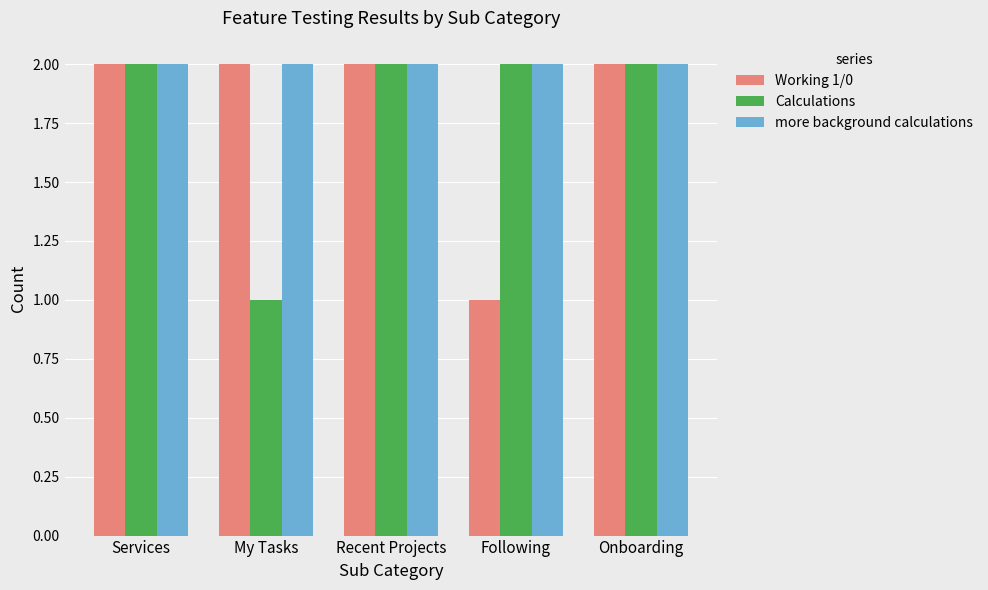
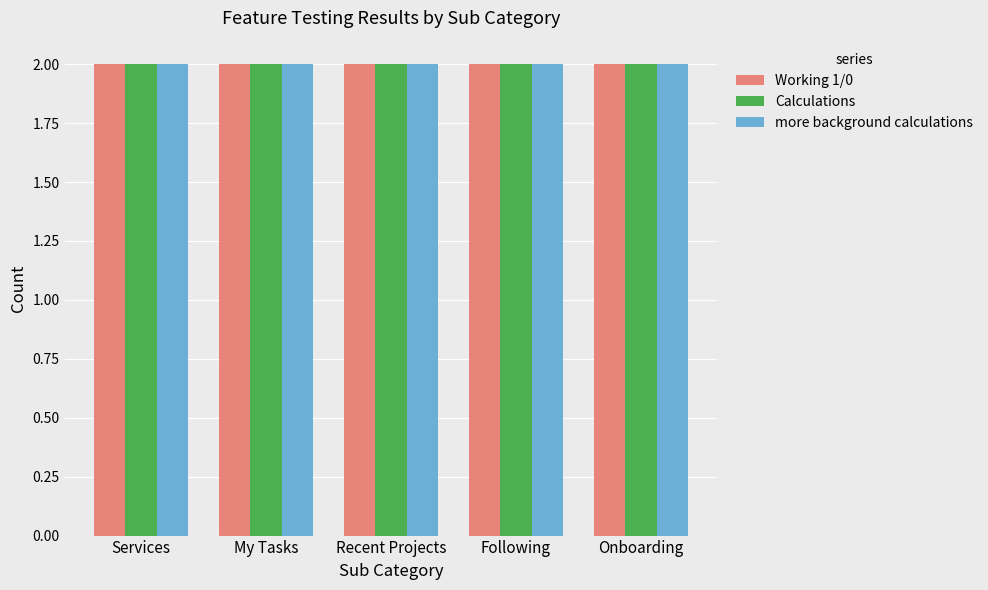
  {
    "Working 1/0": {
      "Services": 2,
      "My Tasks": 2,
      "Recent Projects": 2,
-     "Following": 1,
+     "Following": 2,
      "Onboarding": 2
    },
    "Calculations": {
      "Services": 2,
-     "My Tasks": 1,
+     "My Tasks": 2,
      "Recent Projects": 2,
      "Following": 2,
      "Onboarding": 2
    },
    "more background calculations": {
      "Services": 2,
      "My Tasks": 2,
      "Recent Projects": 2,
      "Following": 2,
      "Onboarding": 2
    }
  }
